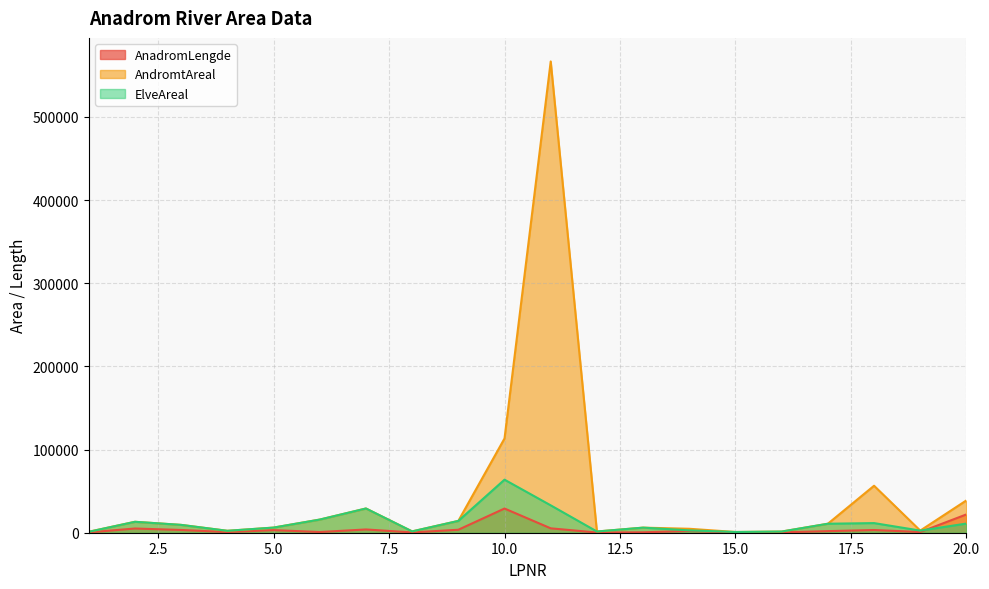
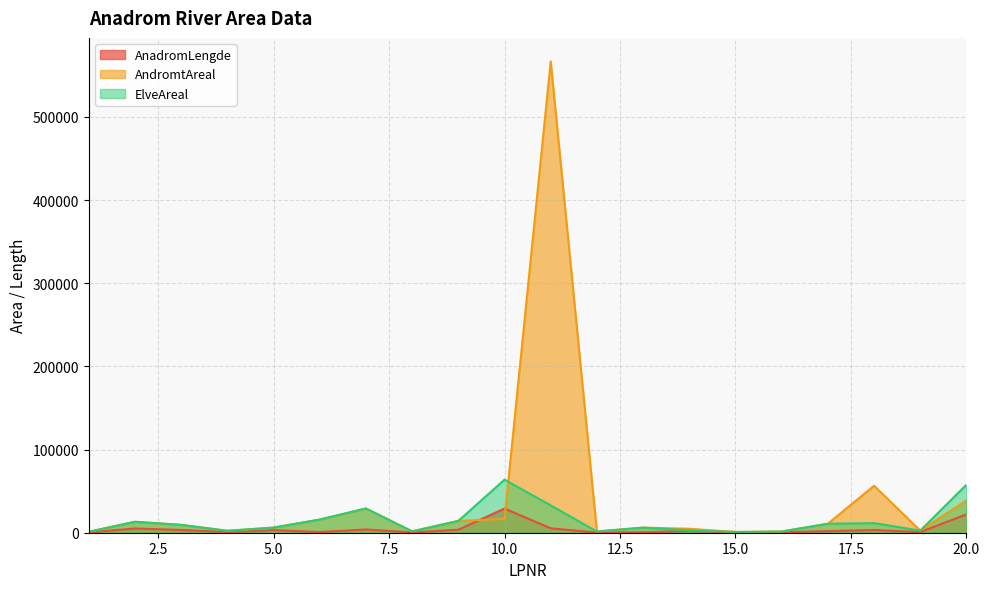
  {
    "AnadromLengde": {
      "10.0": 30000,
      "20.0": 20000
    },
    "AndromtAreal": {
-     "10.0": 110000,
+     "10.0": 20000,
      "20.0": 40000
    },
    "ElveAreal": {
      "10.0": 60000,
-     "20.0": 10000
+     "20.0": 60000
    }
  }
